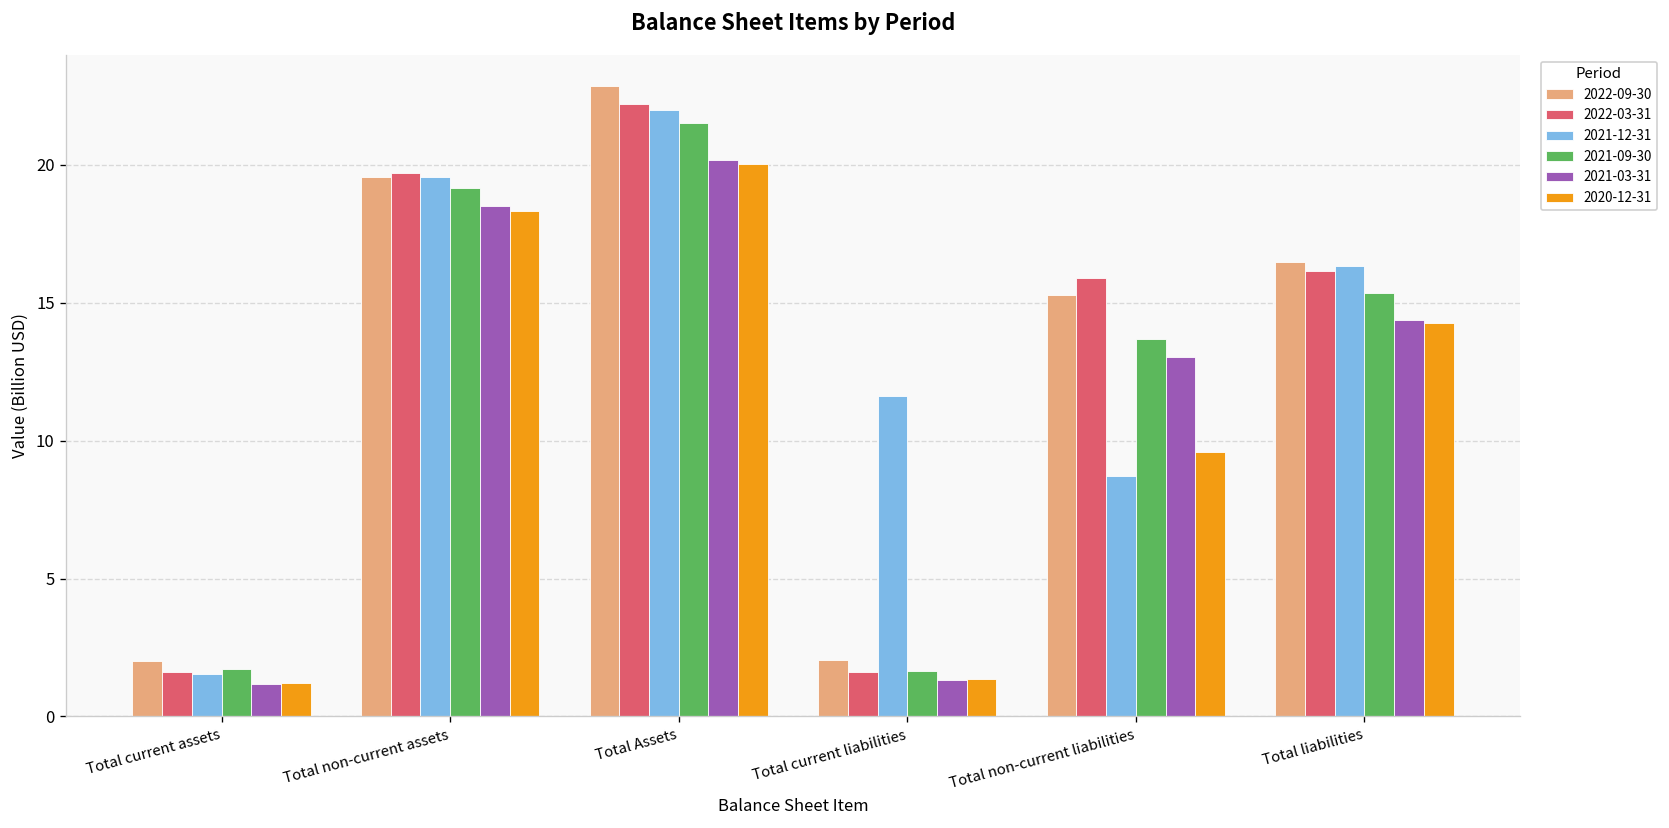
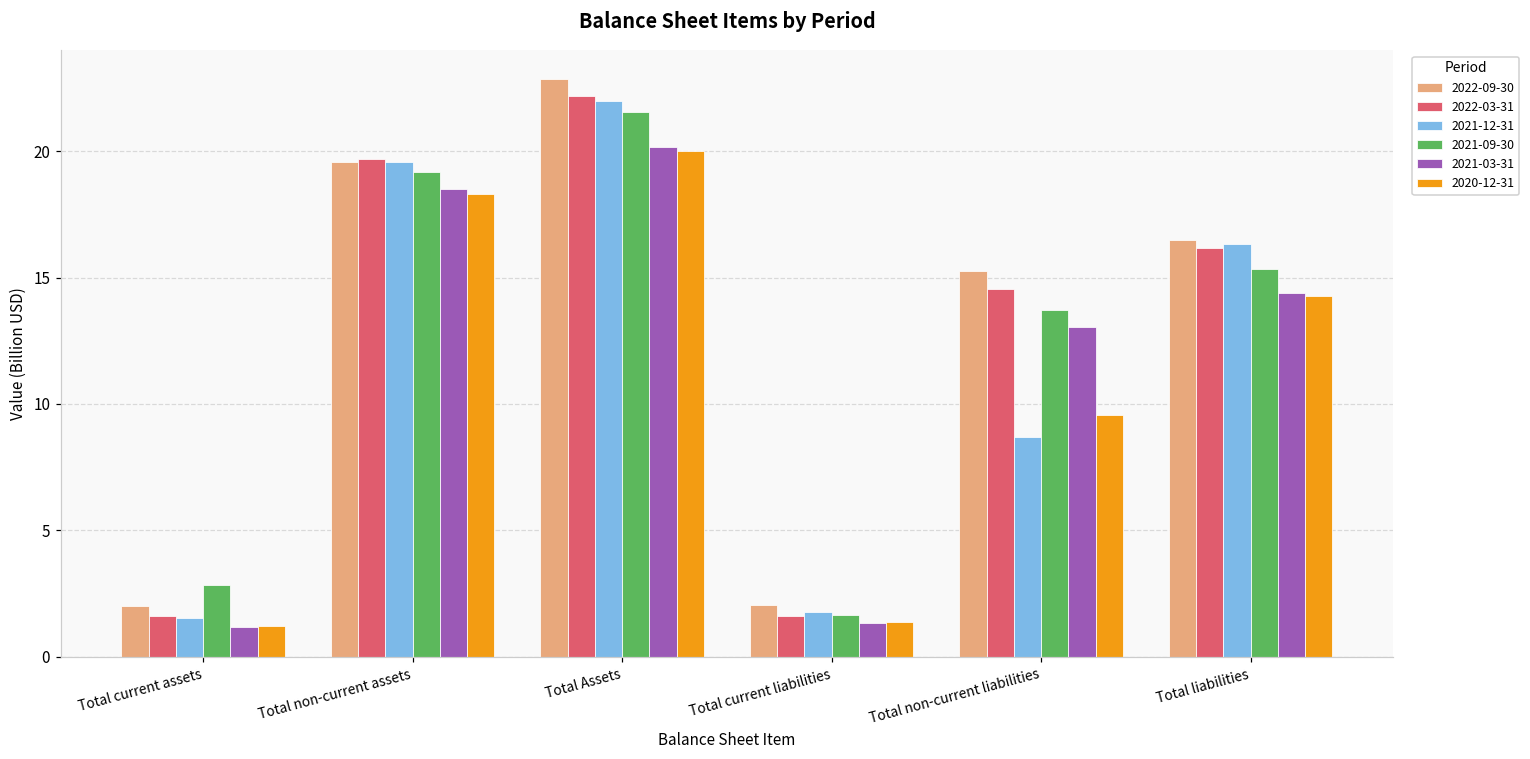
  {
    "2022-09-30": {
      "Total current assets": 2.0,
      "Total non-current assets": 19.6,
      "Total Assets": 22.8,
      "Total current liabilities": 2.1,
      "Total non-current liabilities": 15.3,
      "Total liabilities": 16.5
    },
    "2022-03-31": {
      "Total current assets": 1.6,
      "Total non-current assets": 19.7,
      "Total Assets": 22.2,
      "Total current liabilities": 1.6,
-     "Total non-current liabilities": 15.9,
+     "Total non-current liabilities": 14.6,
      "Total liabilities": 16.2
    },
    "2021-12-31": {
      "Total current assets": 1.6,
      "Total non-current assets": 19.6,
      "Total Assets": 22.0,
-     "Total current liabilities": 11.6,
+     "Total current liabilities": 1.8,
      "Total non-current liabilities": 8.7,
      "Total liabilities": 16.3
    },
    "2021-09-30": {
-     "Total current assets": 1.7,
+     "Total current assets": 2.8,
      "Total non-current assets": 19.2,
      "Total Assets": 21.5,
      "Total current liabilities": 1.6,
      "Total non-current liabilities": 13.7,
      "Total liabilities": 15.3
    },
    "2021-03-31": {
      "Total current assets": 1.2,
      "Total non-current assets": 18.5,
      "Total Assets": 20.2,
      "Total current liabilities": 1.3,
      "Total non-current liabilities": 13.0,
      "Total liabilities": 14.4
    },
    "2020-12-31": {
      "Total current assets": 1.2,
      "Total non-current assets": 18.3,
      "Total Assets": 20.0,
      "Total current liabilities": 1.4,
      "Total non-current liabilities": 9.6,
      "Total liabilities": 14.3
    }
  }
